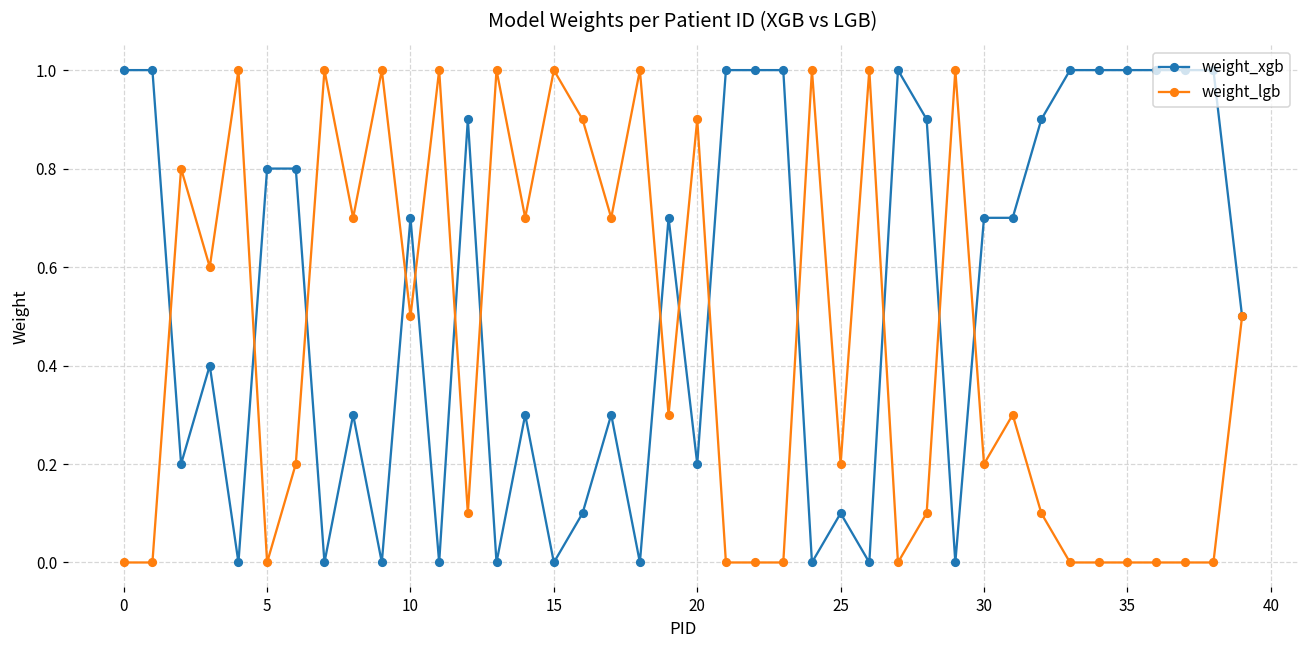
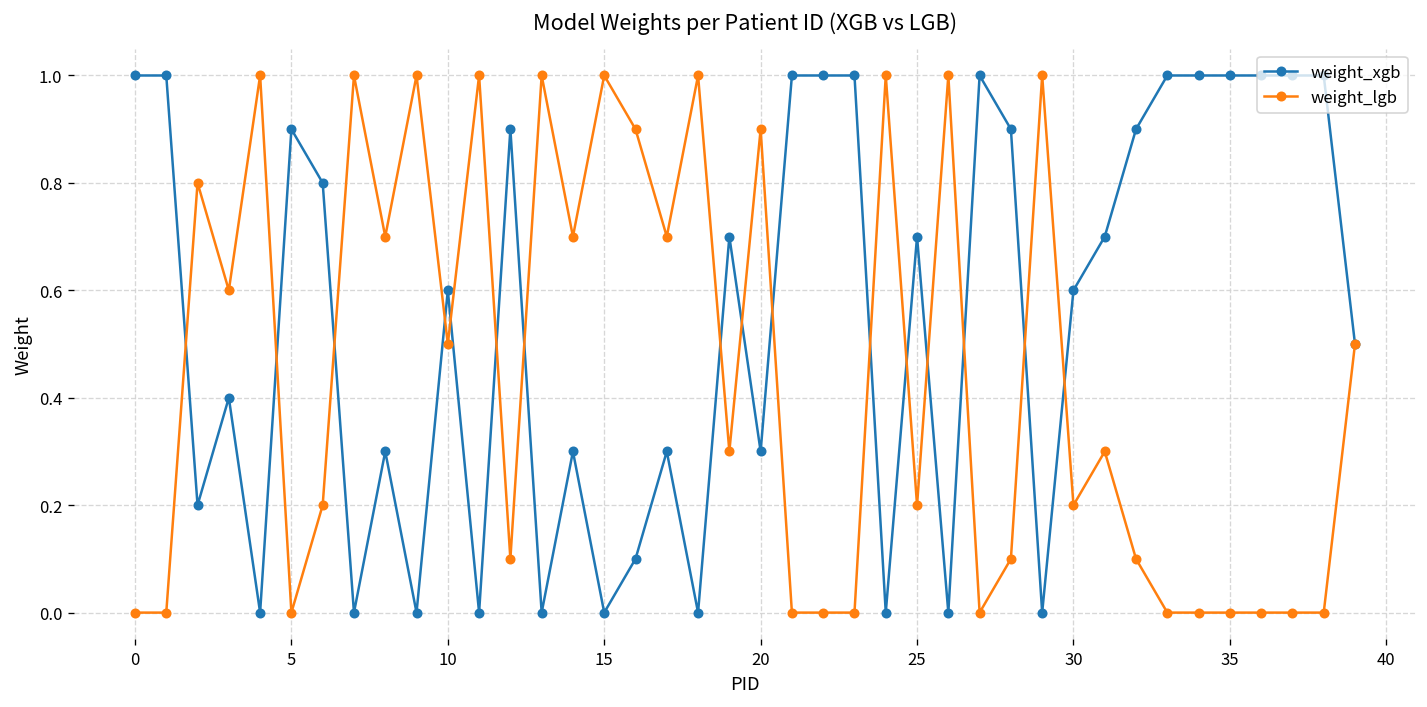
  {
    "weight_xgb": {
      "0": 1.0,
-     "5": 0.8,
-     "10": 0.7,
+     "5": 0.9,
+     "10": 0.6,
      "15": 0.0,
-     "20": 0.2,
-     "25": 0.1,
-     "30": 0.7,
+     "20": 0.3,
+     "25": 0.7,
+     "30": 0.6,
      "35": 1.0
    },
    "weight_lgb": {
      "0": 0.0,
      "5": 0.0,
      "10": 0.5,
      "15": 1.0,
      "20": 0.9,
      "25": 0.2,
      "30": 0.2,
      "35": 0.0
    }
  }
